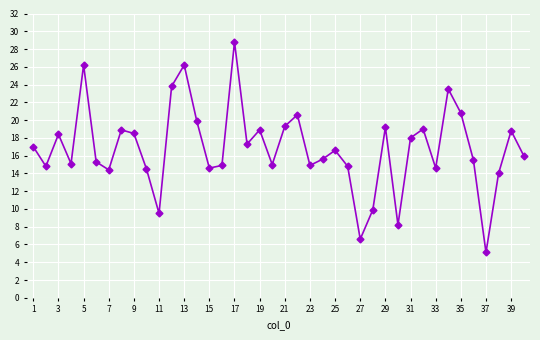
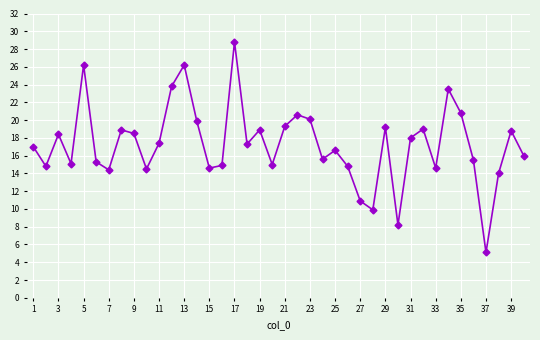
  {
    "1": 17,
    "3": 18,
    "5": 26,
    "7": 14,
    "9": 19,
-   "11": 10,
+   "11": 17,
    "13": 26,
    "15": 15,
    "17": 29,
    "19": 19,
    "21": 19,
-   "23": 15,
+   "23": 20,
    "25": 17,
-   "27": 7,
+   "27": 11,
    "29": 19,
    "31": 18,
    "33": 15,
    "35": 21,
    "37": 5,
    "39": 19
  }
